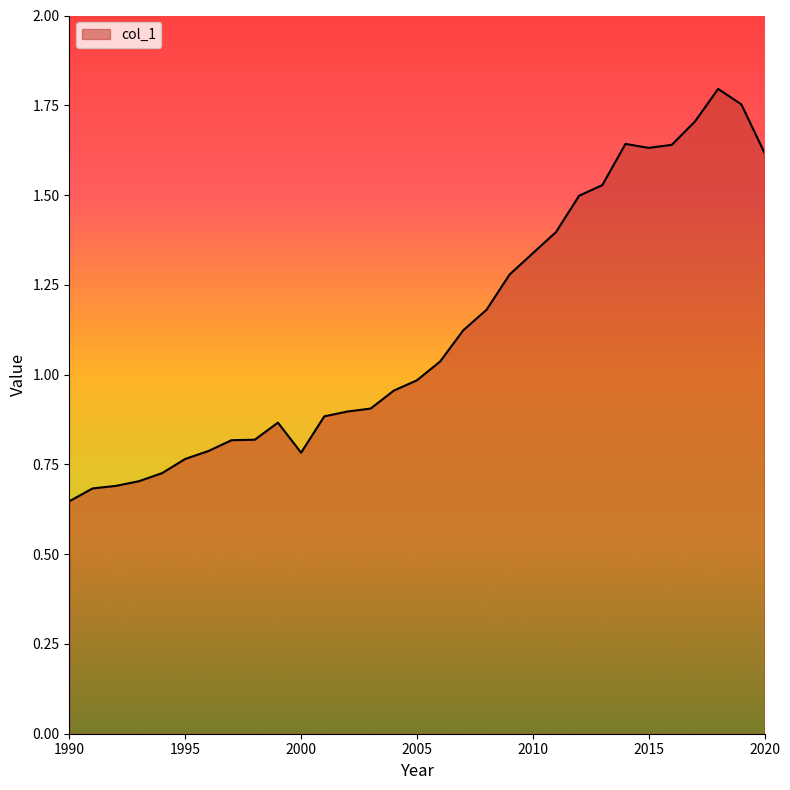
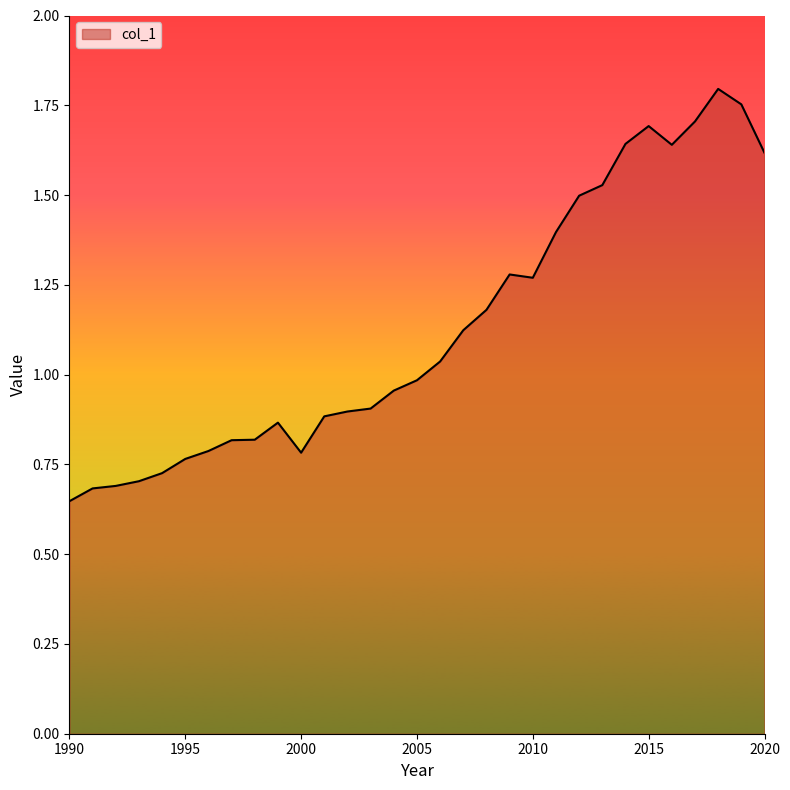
  {
    "1990": 0.65,
    "1995": 0.77,
    "2000": 0.78,
    "2005": 0.98,
-   "2010": 1.34,
-   "2015": 1.63,
+   "2010": 1.27,
+   "2015": 1.69,
    "2020": 1.62
  }
